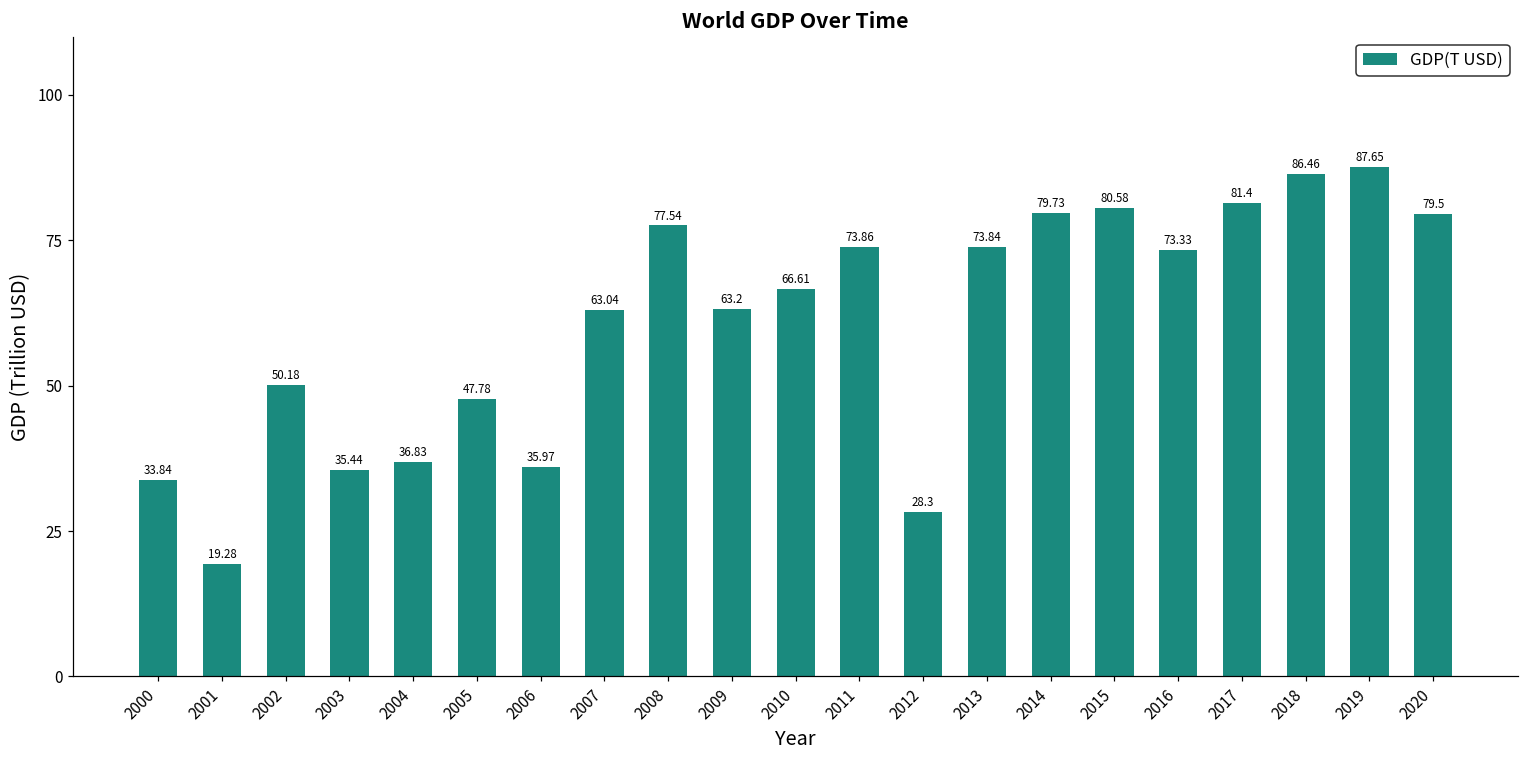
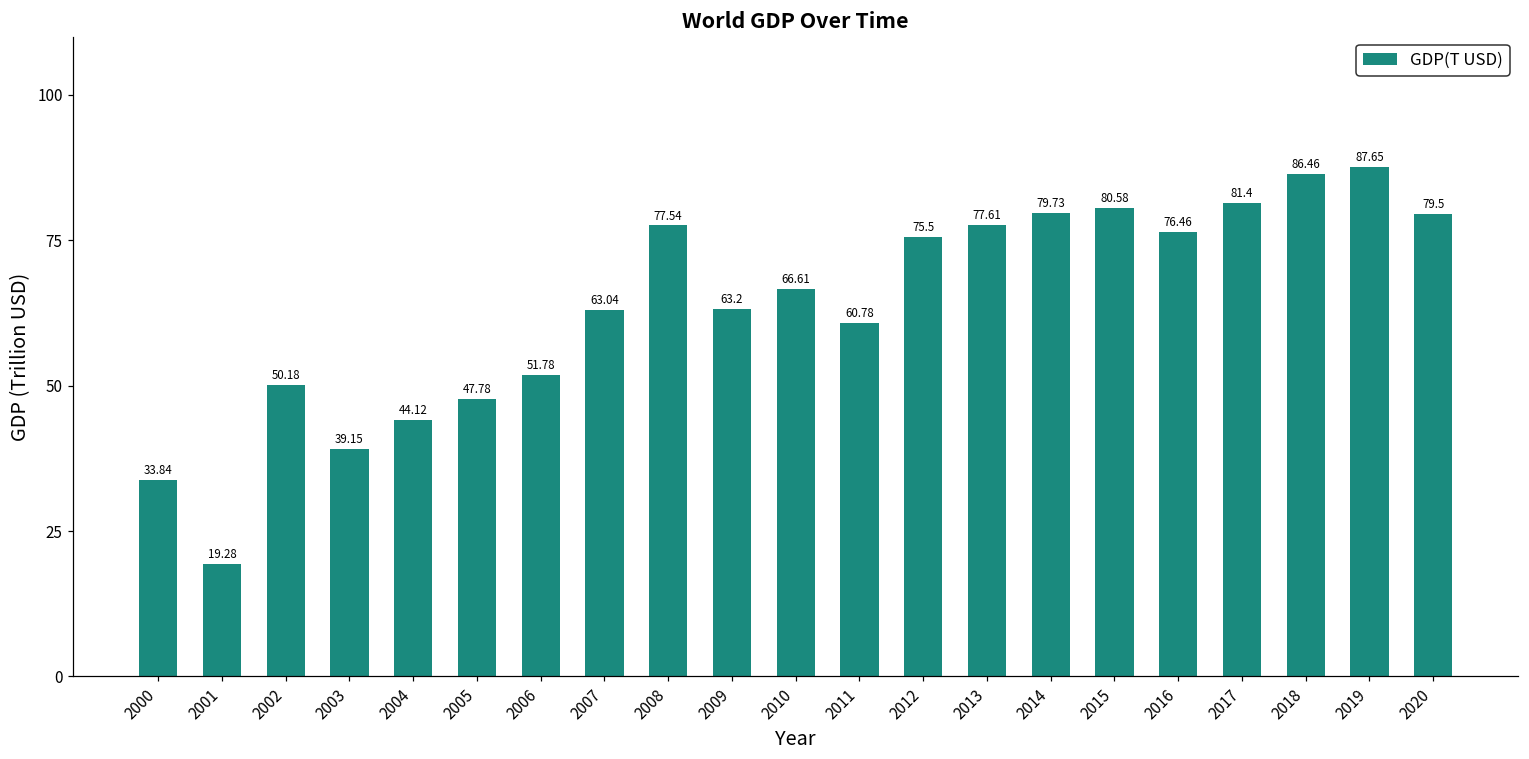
  {
    "2000": 33.84,
    "2001": 19.28,
    "2002": 50.18,
-   "2003": 35.44,
-   "2004": 36.83,
+   "2003": 39.15,
+   "2004": 44.12,
    "2005": 47.78,
-   "2006": 35.97,
+   "2006": 51.78,
    "2007": 63.04,
    "2008": 77.54,
    "2009": 63.2,
    "2010": 66.61,
-   "2011": 73.86,
-   "2012": 28.3,
-   "2013": 73.84,
+   "2011": 60.78,
+   "2012": 75.5,
+   "2013": 77.61,
    "2014": 79.73,
    "2015": 80.58,
-   "2016": 73.33,
+   "2016": 76.46,
    "2017": 81.4,
    "2018": 86.46,
    "2019": 87.65,
    "2020": 79.5
  }
